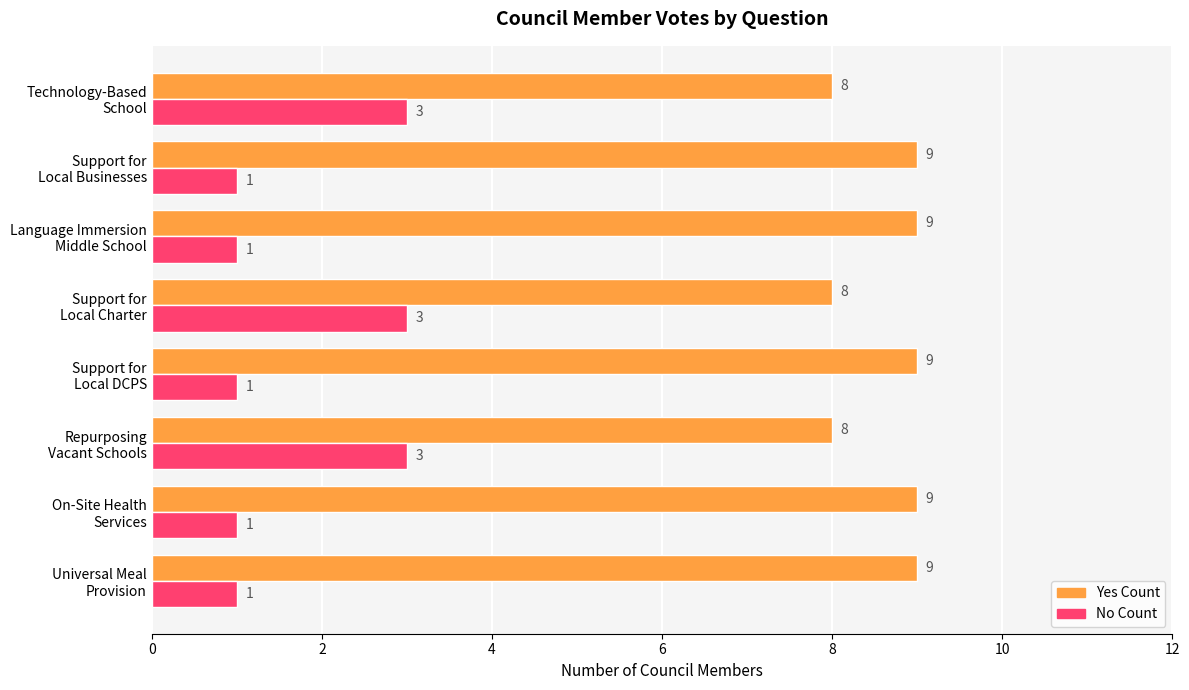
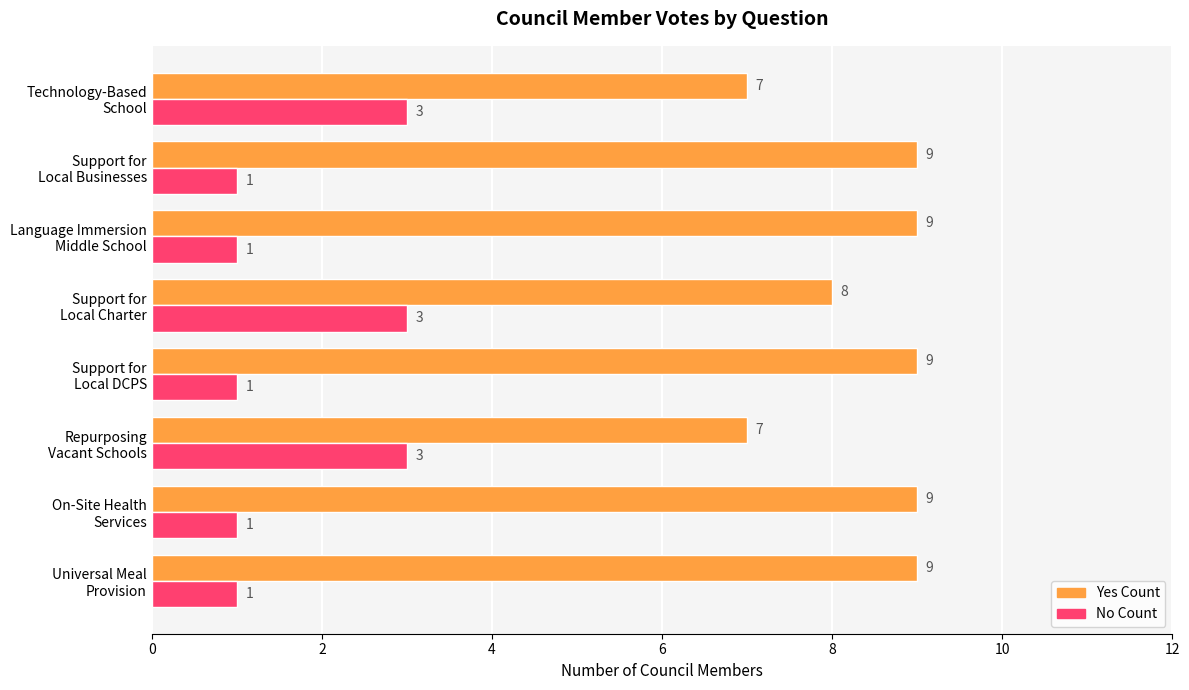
  {
    "Yes Count": {
-     "Technology-Based School": 8,
+     "Technology-Based School": 7,
      "Support for Local Businesses": 9,
      "Language Immersion Middle School": 9,
      "Support for Local Charter": 8,
      "Support for Local DCPS": 9,
-     "Repurposing Vacant Schools": 8,
+     "Repurposing Vacant Schools": 7,
      "On-Site Health Services": 9,
      "Universal Meal Provision": 9
    },
    "No Count": {
      "Technology-Based School": 3,
      "Support for Local Businesses": 1,
      "Language Immersion Middle School": 1,
      "Support for Local Charter": 3,
      "Support for Local DCPS": 1,
      "Repurposing Vacant Schools": 3,
      "On-Site Health Services": 1,
      "Universal Meal Provision": 1
    }
  }
